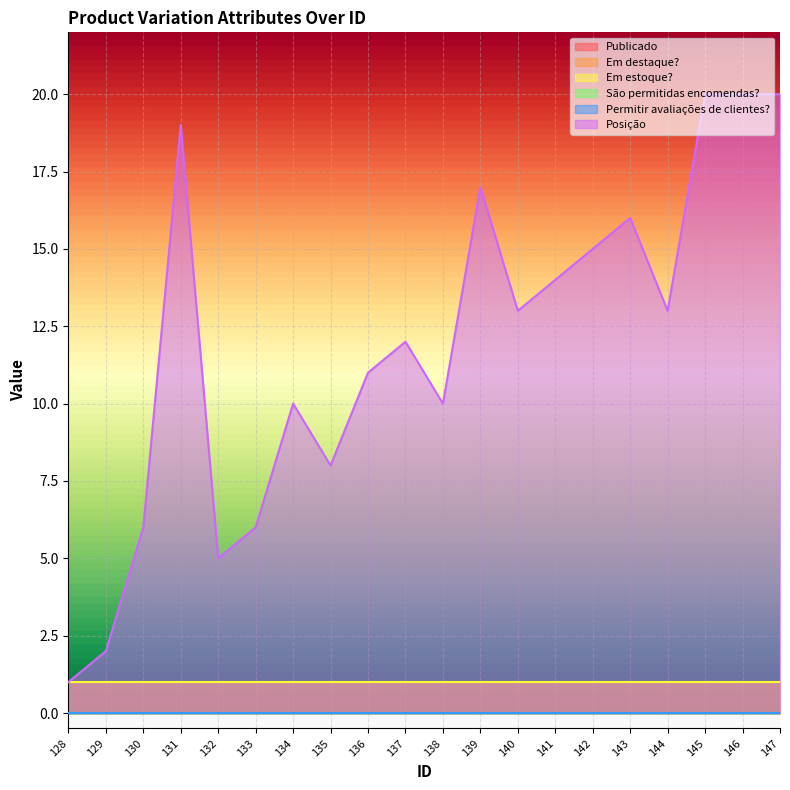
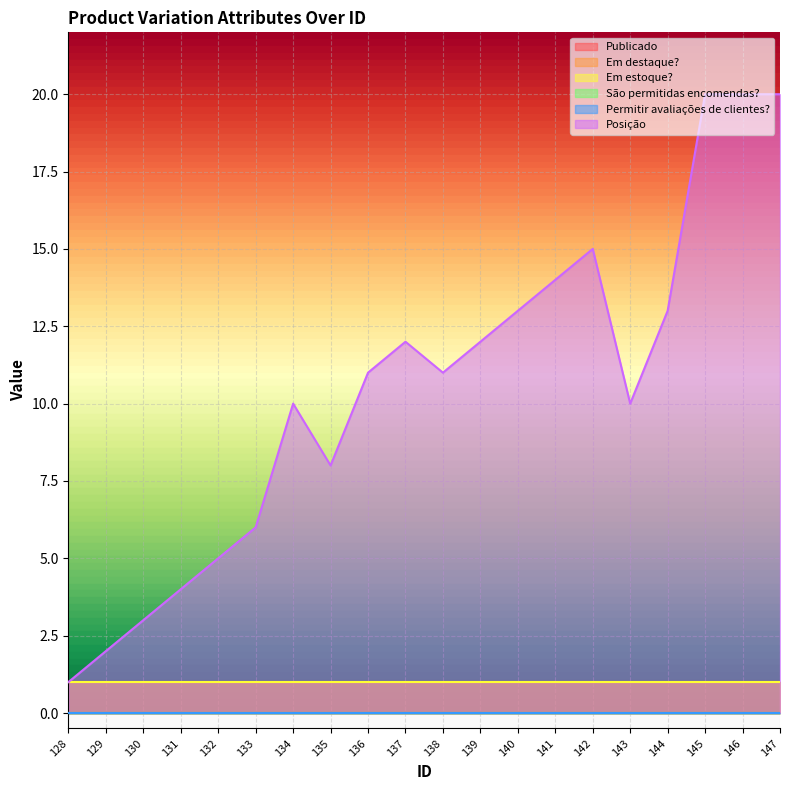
  {
    "Em estoque?": {
      "129": 1,
      "130": 1,
      "131": 1,
      "132": 1,
      "133": 1,
      "134": 1,
      "135": 1,
      "136": 1,
      "137": 1,
      "138": 1,
      "139": 1,
      "140": 1,
      "141": 1,
      "142": 1,
      "143": 1,
      "144": 1,
      "145": 1,
      "146": 1,
      "147": 1
    },
    "Permitir avaliações de clientes?": {
      "128": 0,
      "129": 0,
      "130": 0,
      "131": 0,
      "132": 0,
      "133": 0,
      "134": 0,
      "135": 0,
      "136": 0,
      "137": 0,
      "138": 0,
      "139": 0,
      "140": 0,
      "141": 0,
      "142": 0,
      "143": 0,
      "144": 0,
      "145": 0,
      "146": 0,
      "147": 0
    },
    "Posição": {
      "129": 2,
-     "130": 6,
-     "131": 19,
+     "130": 3,
+     "131": 4,
      "132": 5,
      "133": 6,
      "134": 10,
      "135": 8,
      "136": 11,
      "137": 12,
-     "138": 10,
-     "139": 17,
+     "138": 11,
+     "139": 12,
      "140": 13,
      "141": 14,
      "142": 15,
-     "143": 16,
+     "143": 10,
      "144": 13,
      "147": 20
    }
  }
